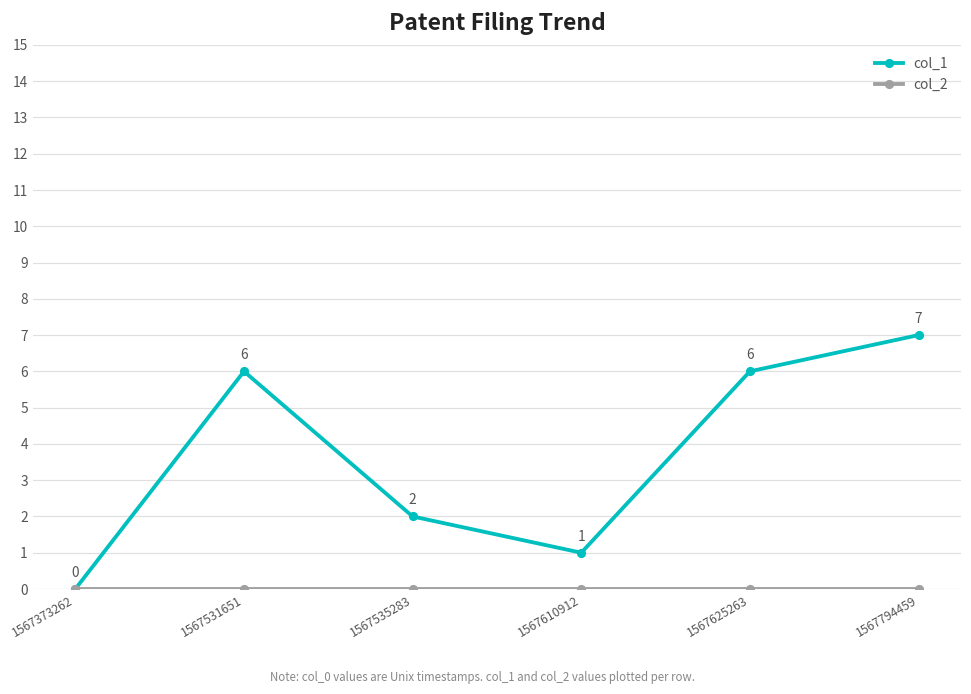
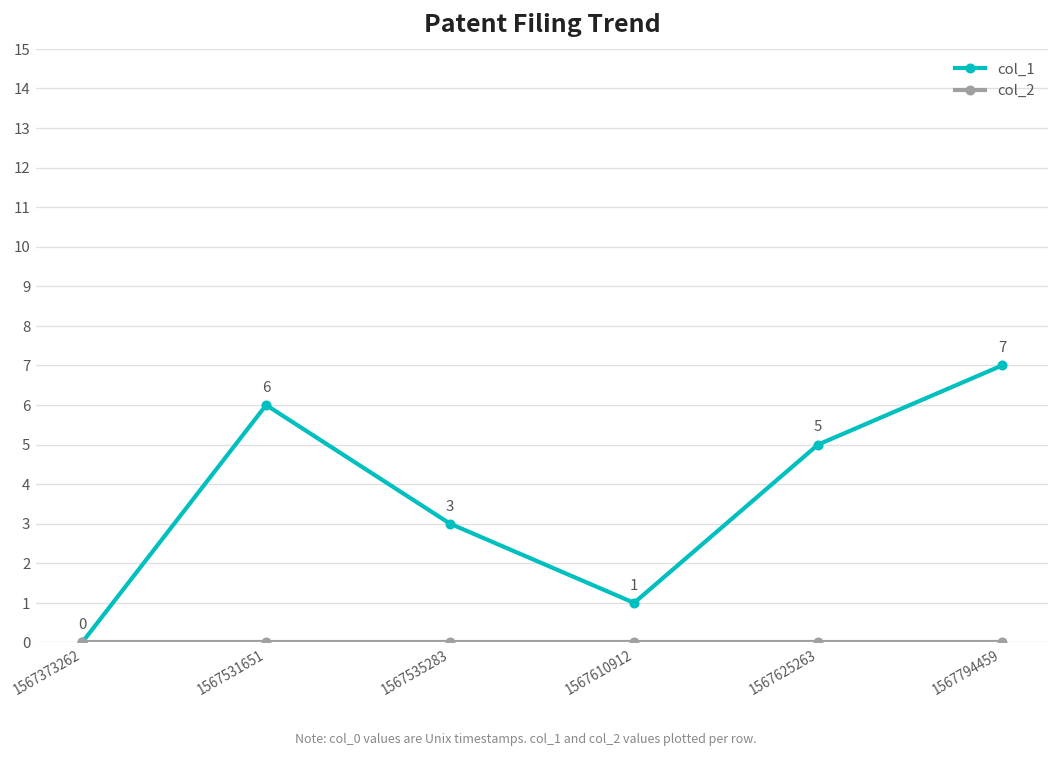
  {
    "col_1": {
      "1567531651": 6,
-     "1567535283": 2,
+     "1567535283": 3,
      "1567610912": 1,
-     "1567625263": 6,
+     "1567625263": 5,
      "1567794459": 7
    },
    "col_2": {
      "1567531651": 0.0,
      "1567535283": 0.0,
      "1567610912": 0.0,
      "1567625263": 0.0,
      "1567794459": 0.0
    }
  }
